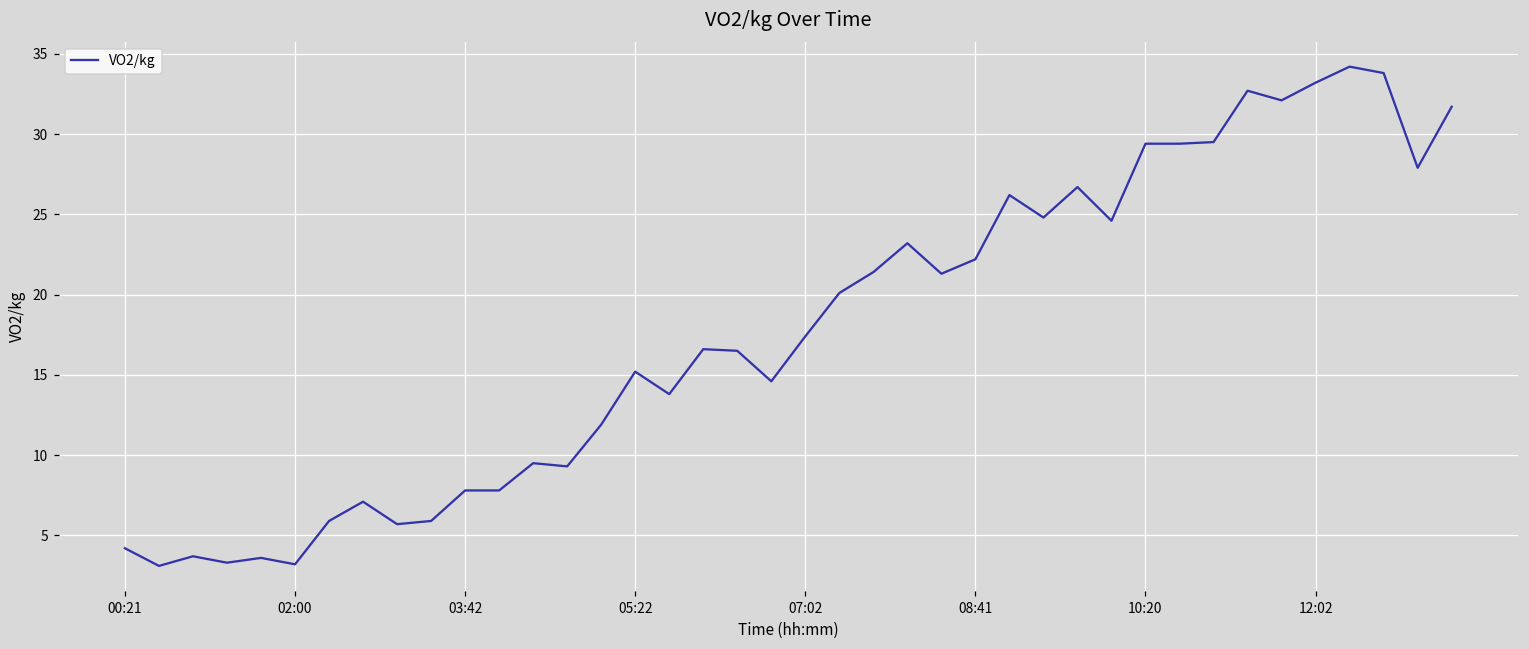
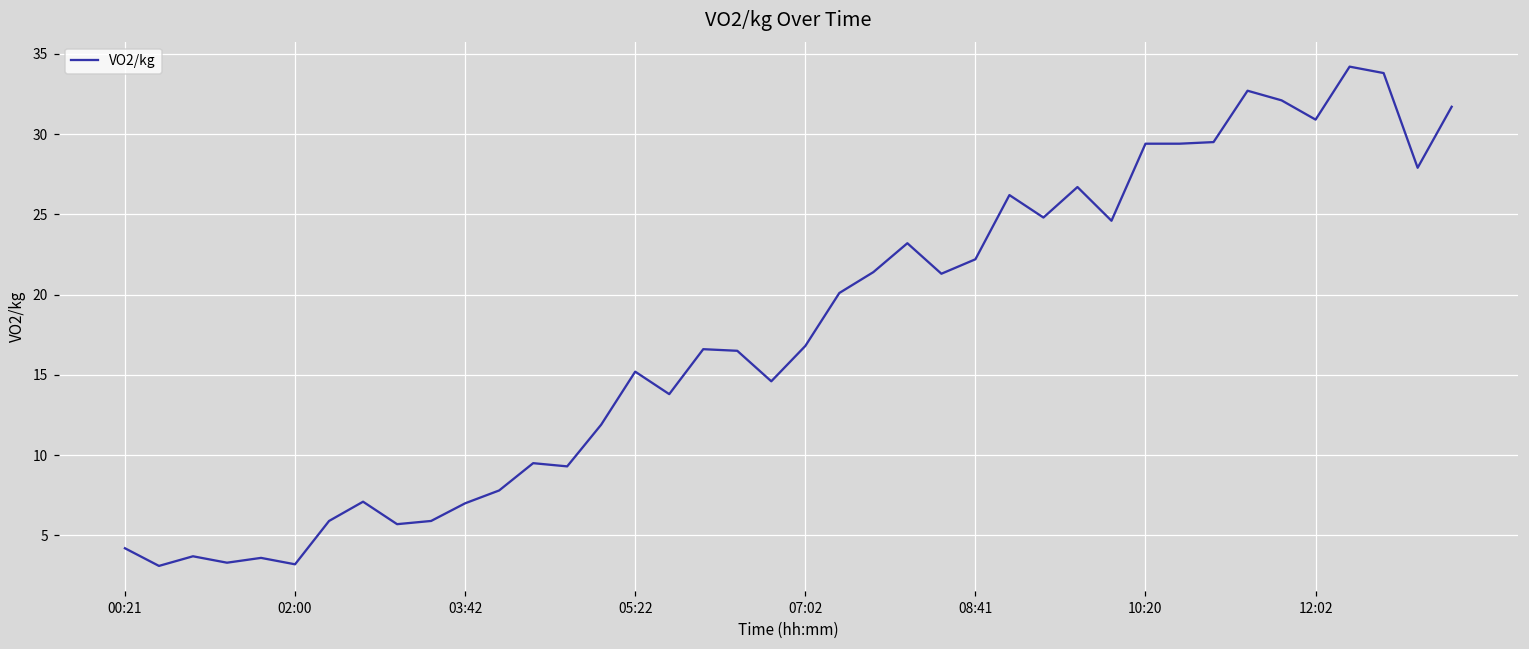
  {
    "00:21": 4.2,
    "02:00": 3.2,
-   "03:42": 7.8,
+   "03:42": 7.0,
    "05:22": 15.2,
-   "07:02": 17.4,
+   "07:02": 16.8,
    "08:41": 22.2,
    "10:20": 29.4,
-   "12:02": 33.2
+   "12:02": 30.9
  }
